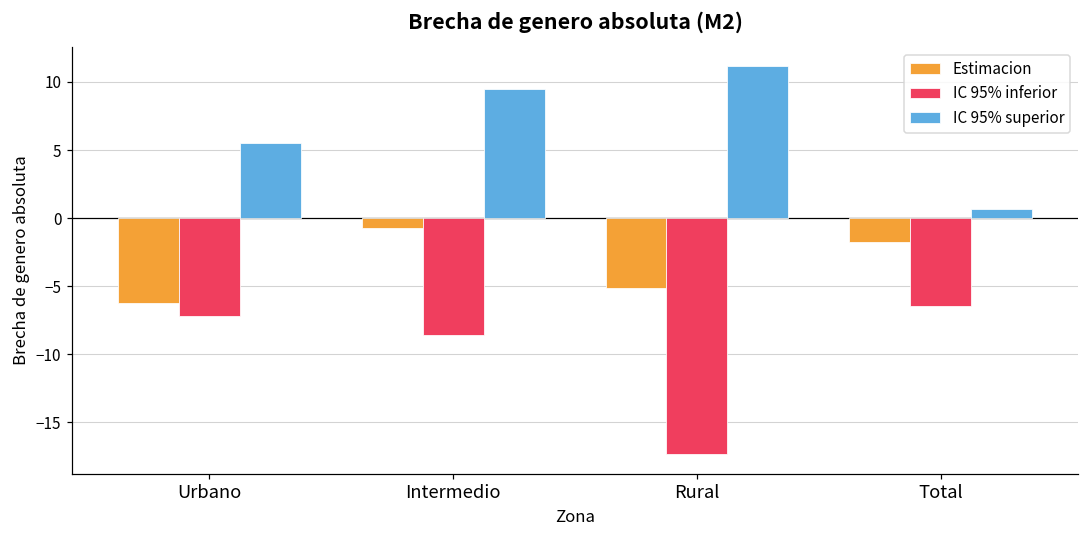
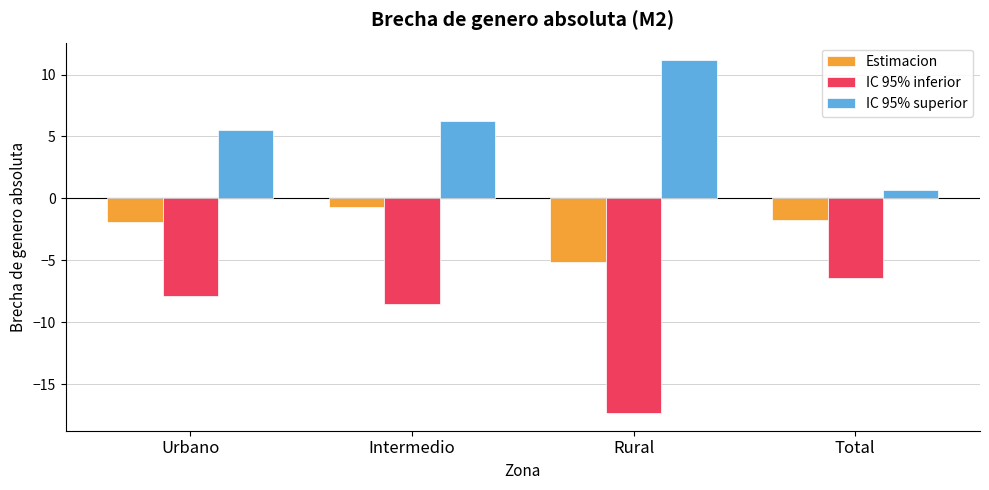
  {
    "Estimacion": {
-     "Urbano": -6.3,
+     "Urbano": -1.9,
      "Intermedio": -0.7,
      "Rural": -5.1,
      "Total": -1.8
    },
    "IC 95% inferior": {
-     "Urbano": -7.2,
+     "Urbano": -7.9,
      "Intermedio": -8.6,
      "Rural": -17.3,
      "Total": -6.4
    },
    "IC 95% superior": {
      "Urbano": 5.5,
-     "Intermedio": 9.5,
+     "Intermedio": 6.2,
      "Rural": 11.2,
      "Total": 0.6
    }
  }
